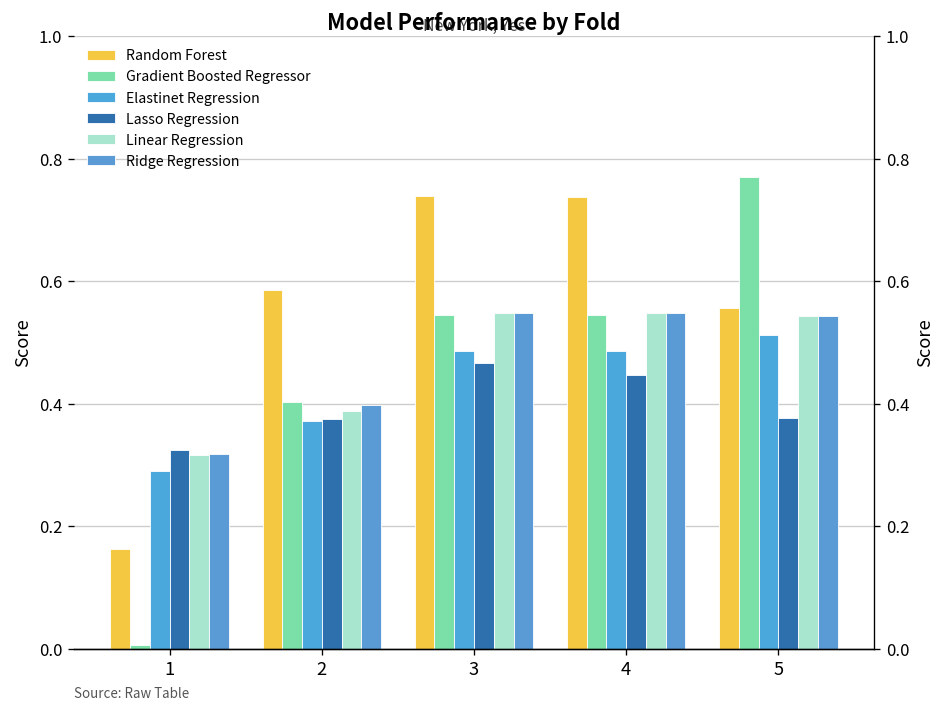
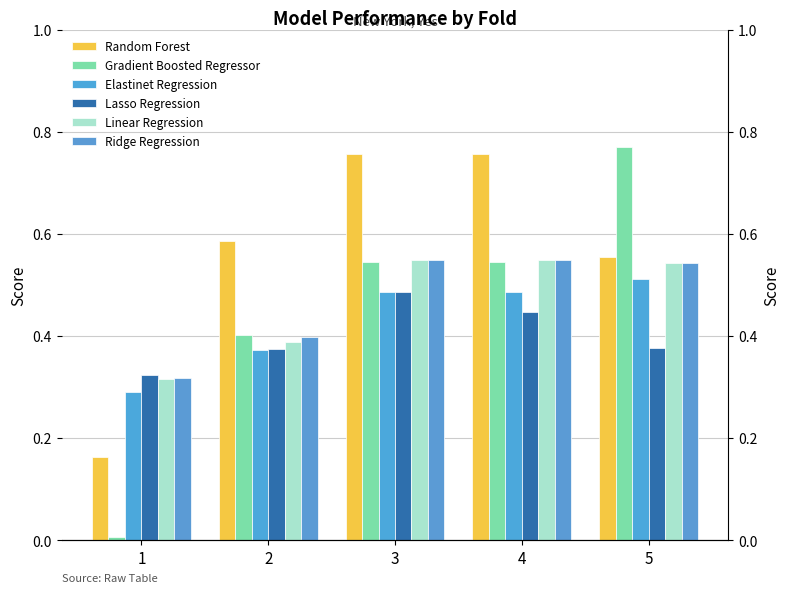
  {
    "Random Forest": {
      "1": 0.16,
      "2": 0.59,
-     "3": 0.74,
-     "4": 0.74,
+     "3": 0.76,
+     "4": 0.76,
      "5": 0.56
    },
    "Lasso Regression": {
      "1": 0.32,
      "2": 0.37,
-     "3": 0.47,
+     "3": 0.49,
      "4": 0.45,
      "5": 0.38
    }
  }
